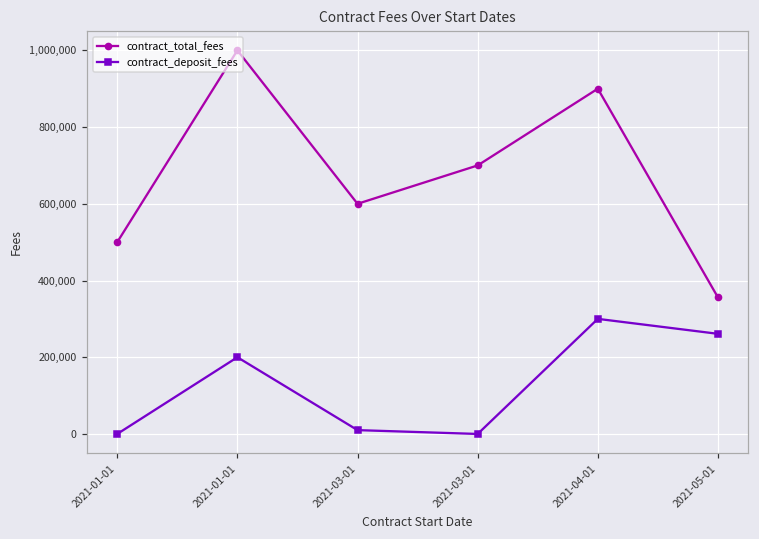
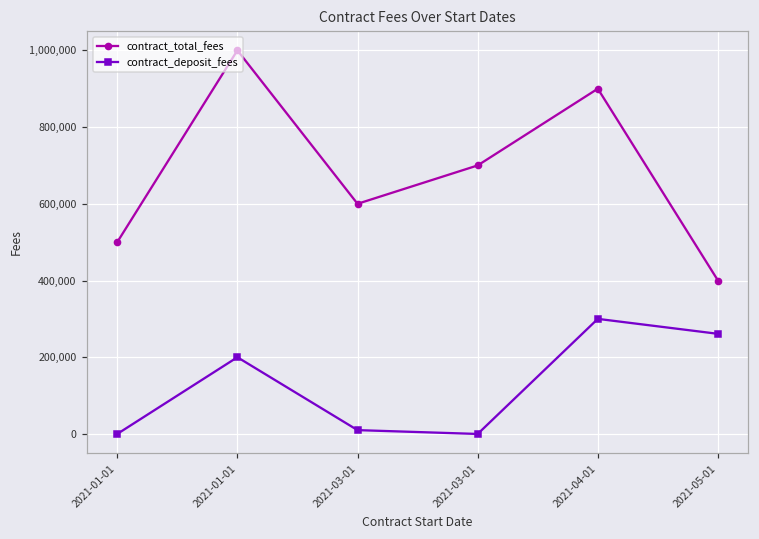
  {
    "contract_total_fees": {
      "2021-04-01": "900,000",
-     "2021-05-01": "360,000"
+     "2021-05-01": "400,000"
    },
    "contract_deposit_fees": {
      "2021-04-01": "300,000",
      "2021-05-01": "260,000"
    }
  }
